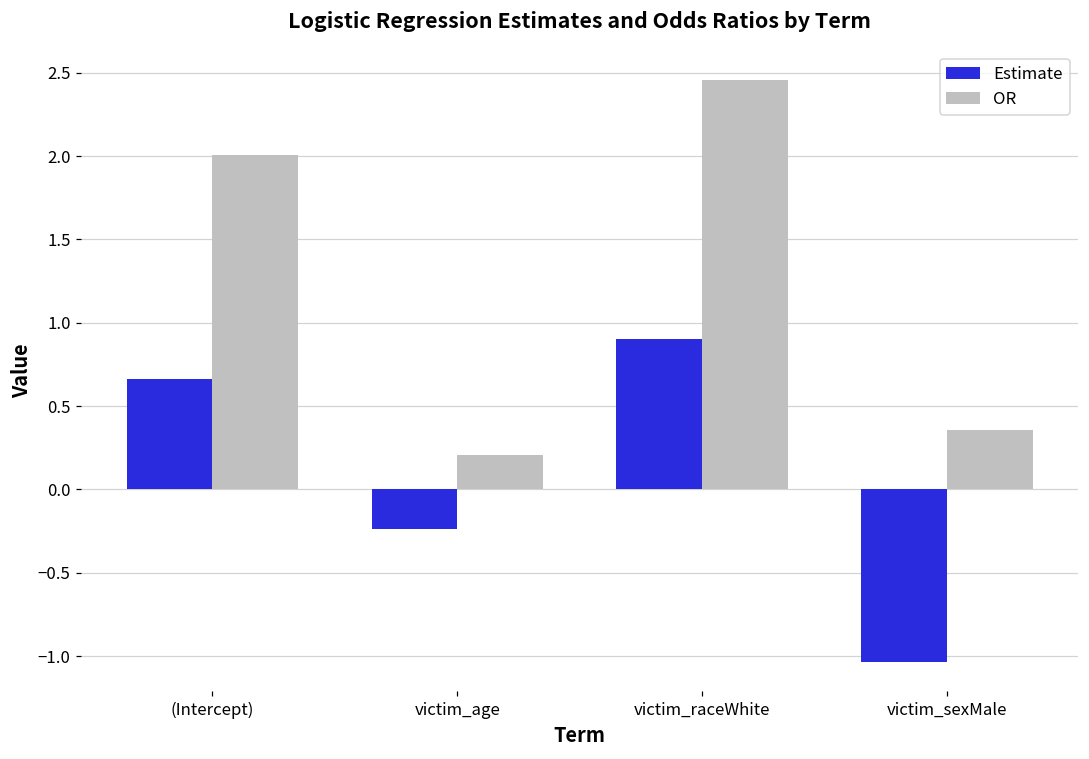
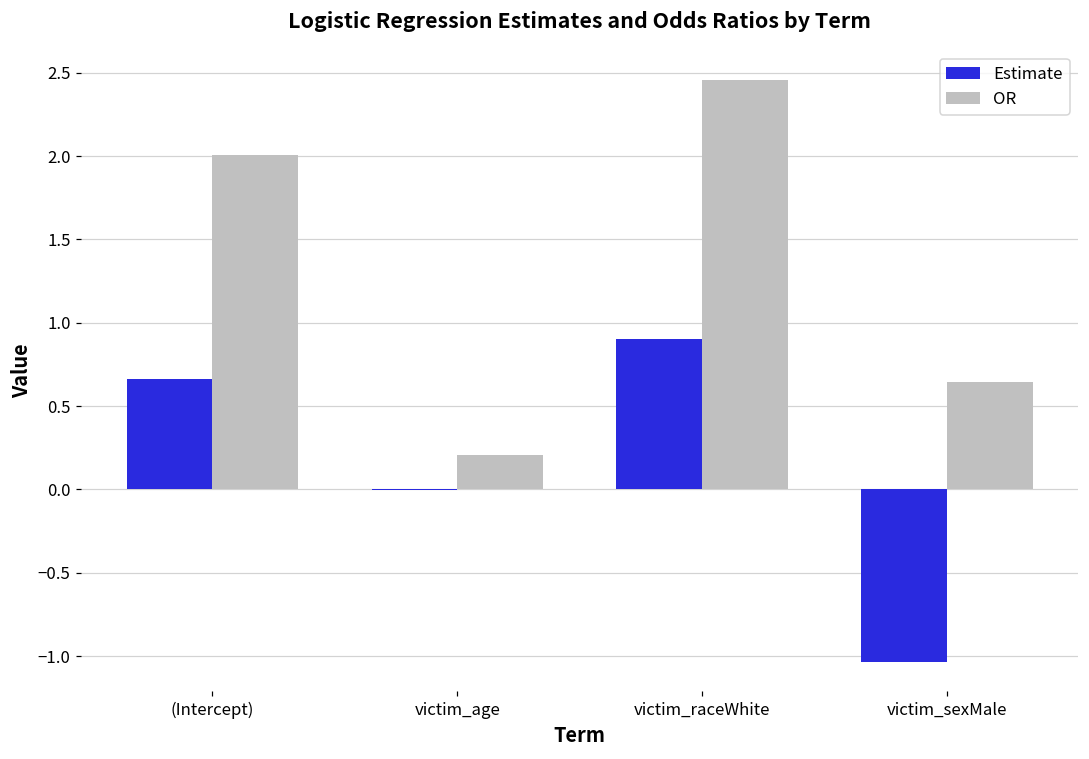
  {
    "Estimate": {
      "(Intercept)": 0.66,
-     "victim_age": -0.24,
+     "victim_age": -0.01,
      "victim_raceWhite": 0.90,
      "victim_sexMale": -1.04
    },
    "OR": {
      "(Intercept)": 2.00,
      "victim_age": 0.21,
      "victim_raceWhite": 2.46,
-     "victim_sexMale": 0.35
+     "victim_sexMale": 0.64
    }
  }
